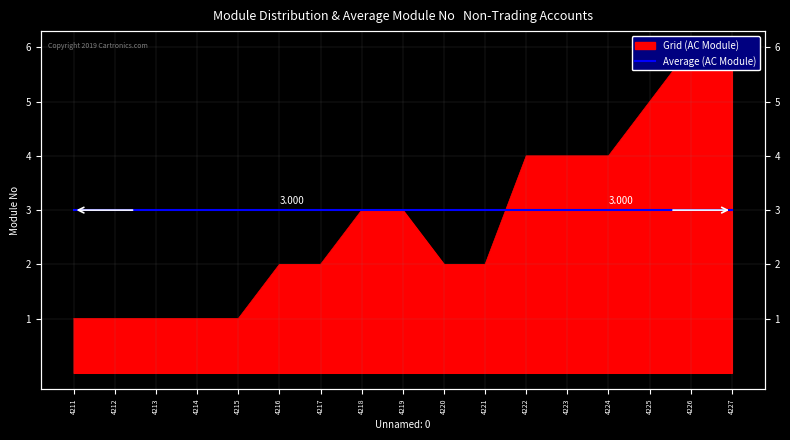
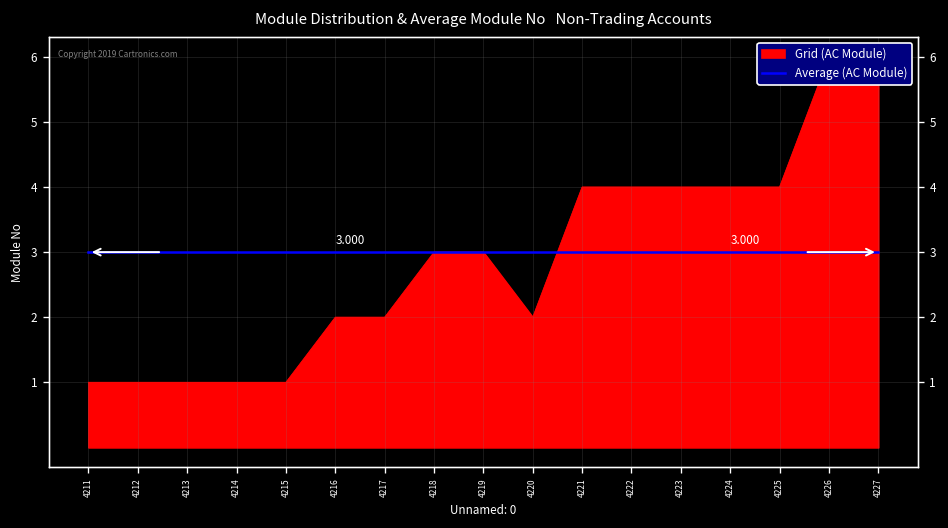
  {
    "Grid (AC Module)": {
      "4211": 1,
      "4212": 1,
      "4213": 1,
      "4214": 1,
      "4215": 1,
      "4216": 2,
      "4217": 2,
      "4220": 2,
-     "4221": 2,
+     "4221": 4,
      "4222": 4,
      "4223": 4,
      "4224": 4,
-     "4225": 5
+     "4225": 4
    },
    "Average (AC Module)": {
      "4216": 3.000,
      "4224": 3.000
    }
  }
